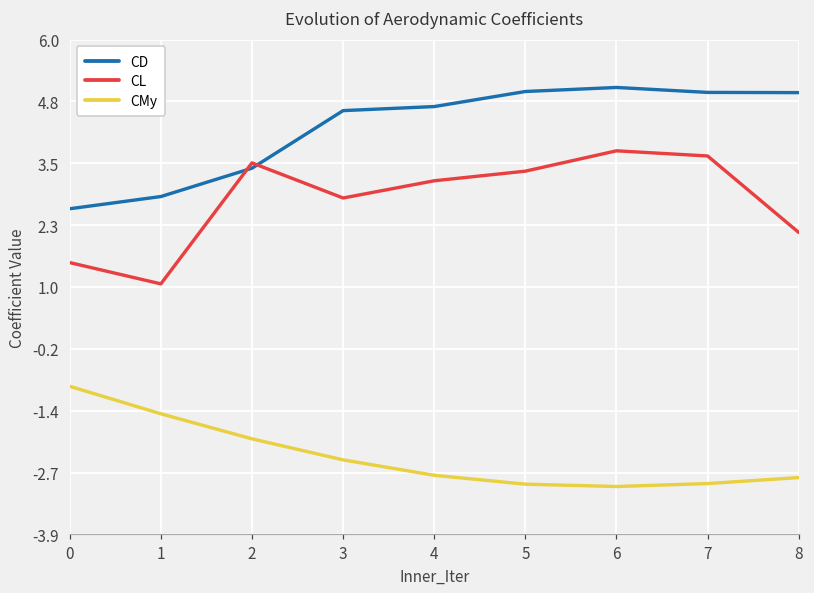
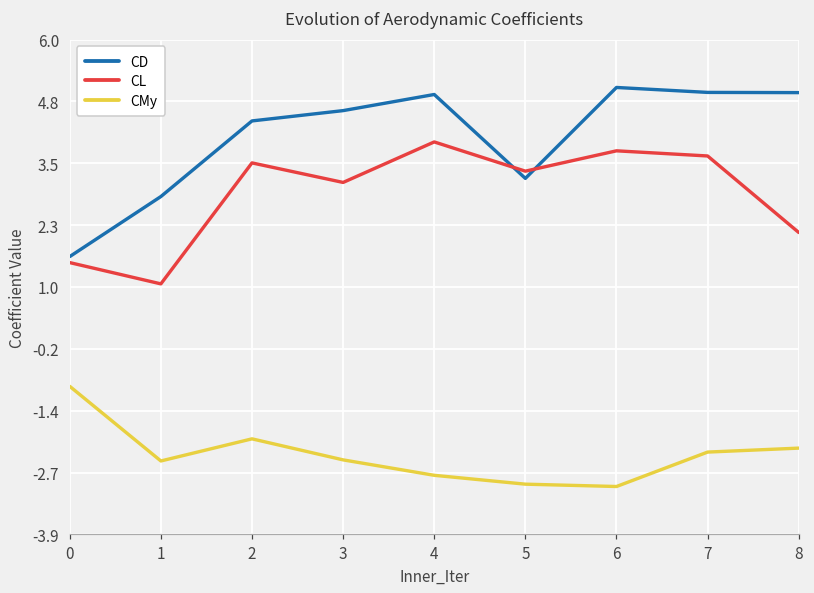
  {
    "CD": {
-     "0": 2.6,
+     "0": 1.7,
      "1": 2.9,
-     "2": 3.4,
+     "2": 4.4,
      "3": 4.6,
-     "4": 4.7,
-     "5": 5.0,
+     "4": 4.9,
+     "5": 3.2,
      "6": 5.0,
      "7": 4.9,
      "8": 4.9
    },
    "CL": {
      "0": 1.5,
      "1": 1.1,
      "2": 3.5,
-     "3": 2.8,
-     "4": 3.2,
+     "3": 3.1,
+     "4": 4.0,
      "5": 3.4,
      "6": 3.8,
      "7": 3.7,
      "8": 2.1
    },
    "CMy": {
      "0": -0.9,
-     "1": -1.5,
+     "1": -2.4,
      "2": -2.0,
      "3": -2.4,
      "4": -2.7,
      "5": -2.9,
      "6": -3.0,
-     "7": -2.9,
-     "8": -2.8
+     "7": -2.3,
+     "8": -2.2
    }
  }
